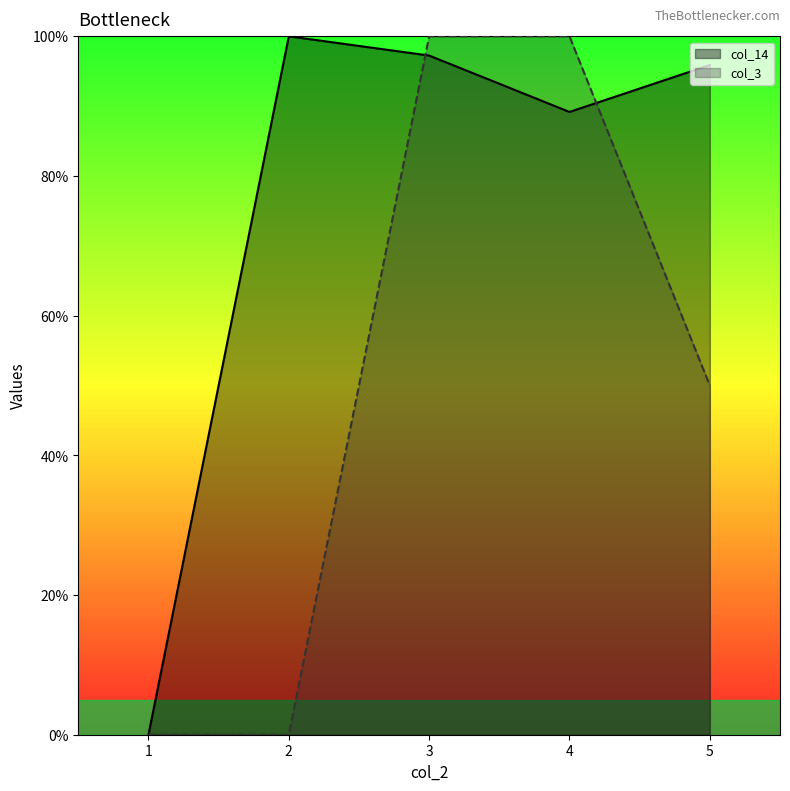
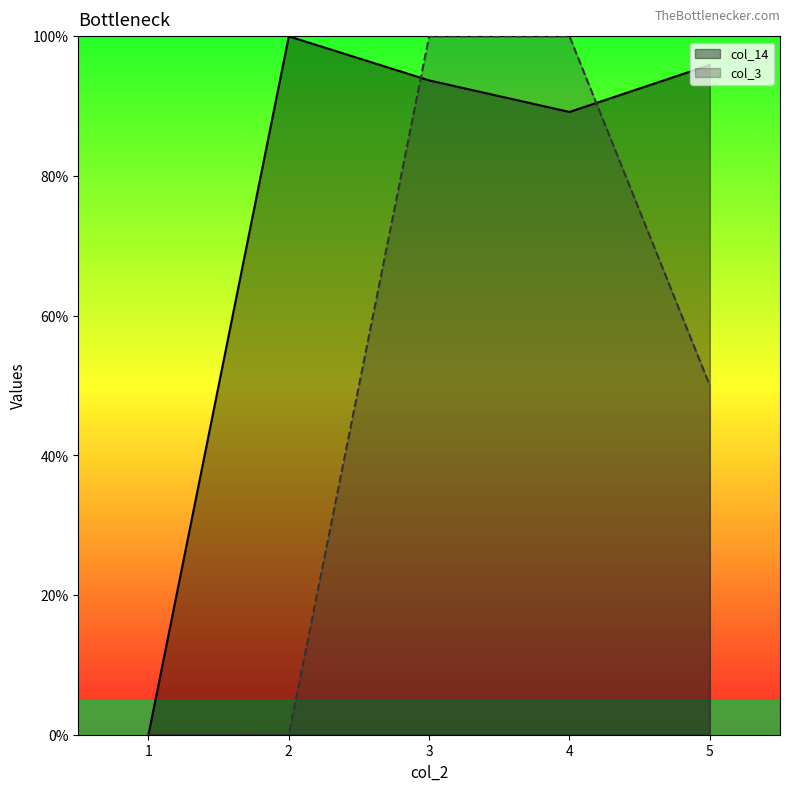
  {
    "col_14": {
      "2": "100%",
-     "3": "97%",
+     "3": "94%",
      "4": "89%"
    },
    "col_3": {
      "3": "100%",
      "4": "100%",
      "5": "50%"
    }
  }
